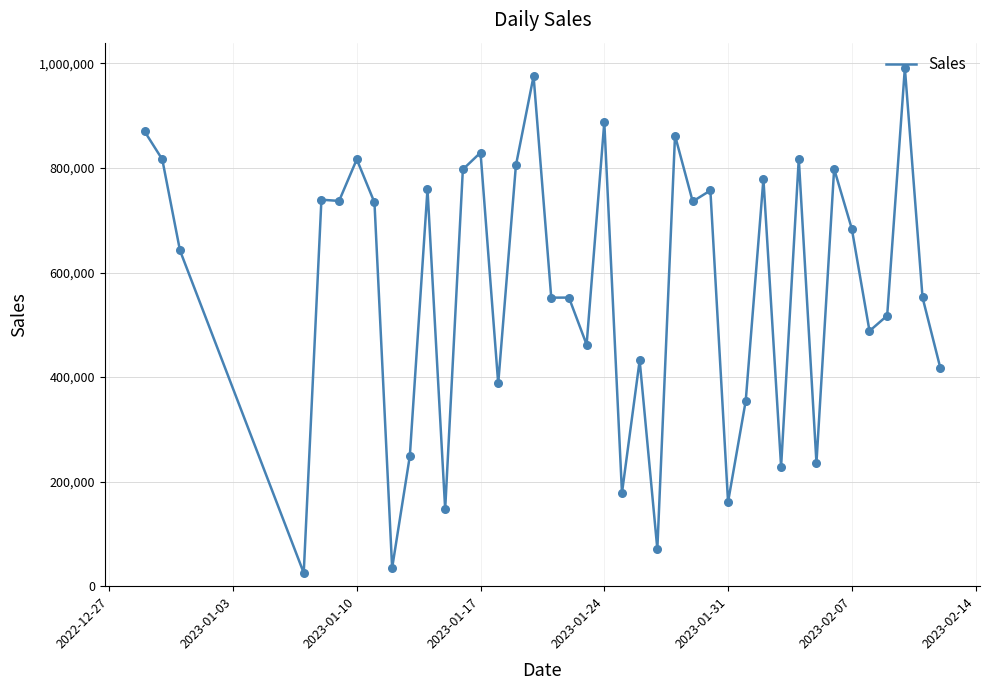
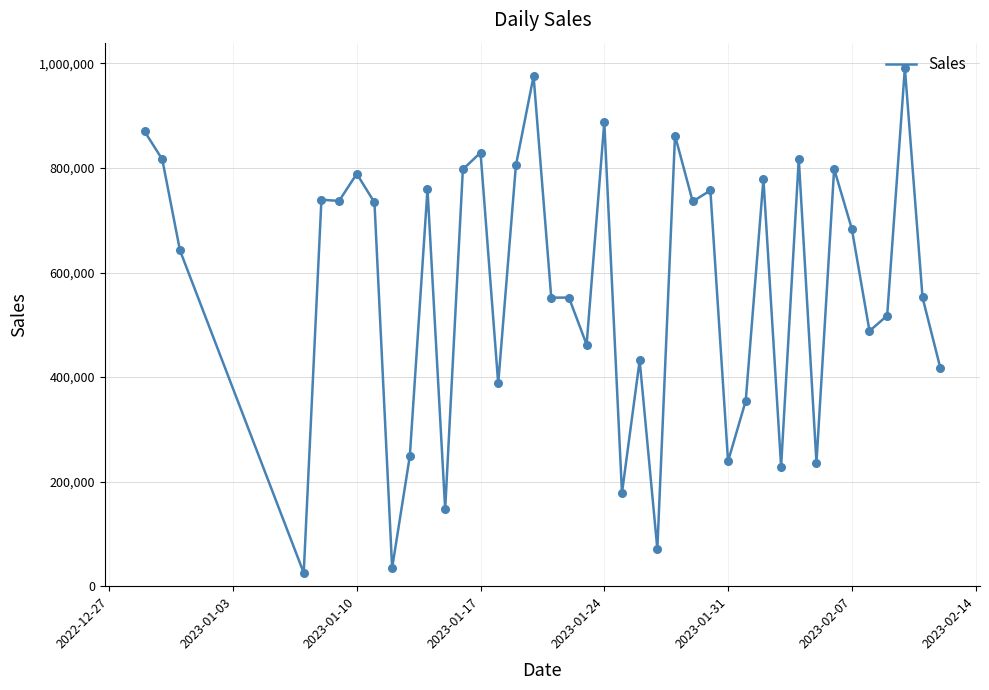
  {
-   "2023-01-10": "820,000",
+   "2023-01-10": "790,000",
    "2023-01-17": "830,000",
    "2023-01-24": "890,000",
-   "2023-01-31": "160,000",
+   "2023-01-31": "240,000",
    "2023-02-07": "680,000"
  }
